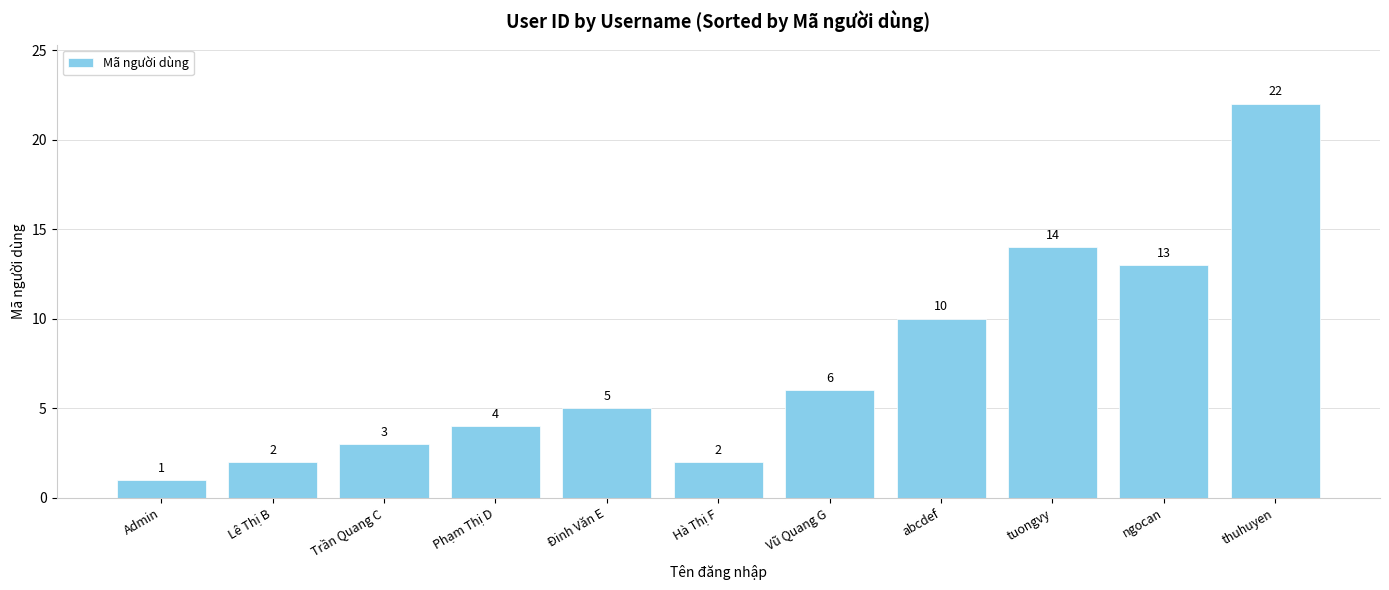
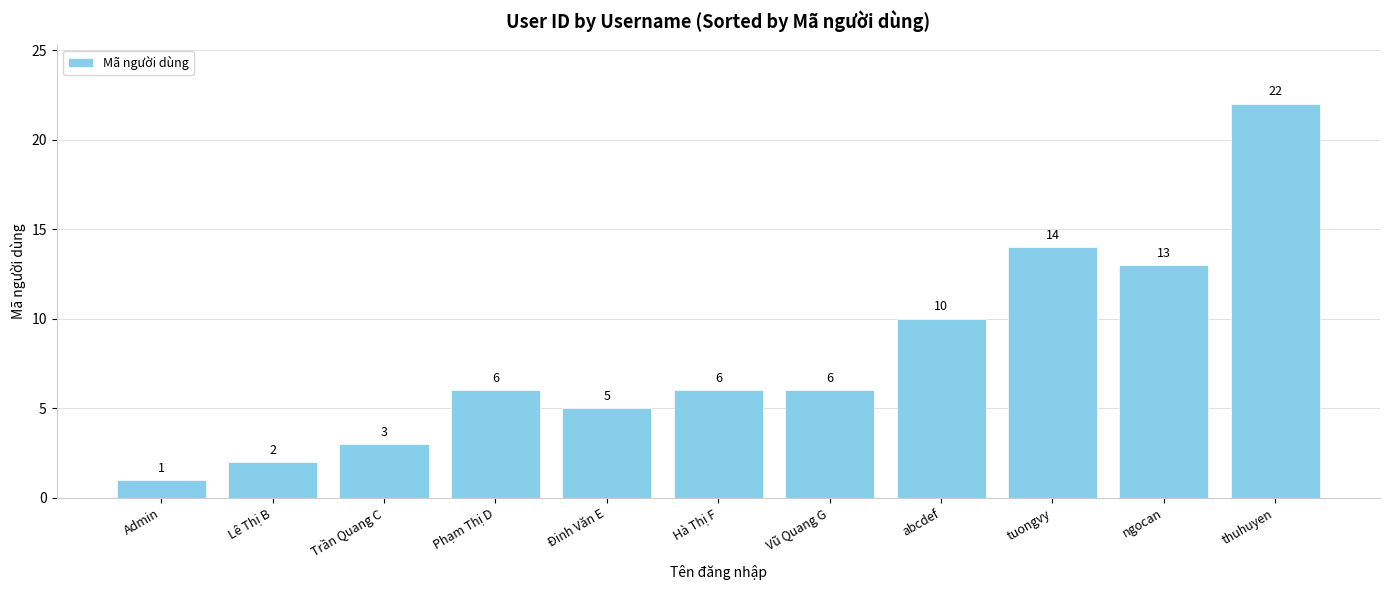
  {
    "Admin": 1,
    "Lê Thị B": 2,
    "Trần Quang C": 3,
-   "Phạm Thị D": 4,
+   "Phạm Thị D": 6,
    "Đinh Văn E": 5,
-   "Hà Thị F": 2,
+   "Hà Thị F": 6,
    "Vũ Quang G": 6,
    "abcdef": 10,
    "tuongvy": 14,
    "ngocan": 13,
    "thuhuyen": 22
  }
